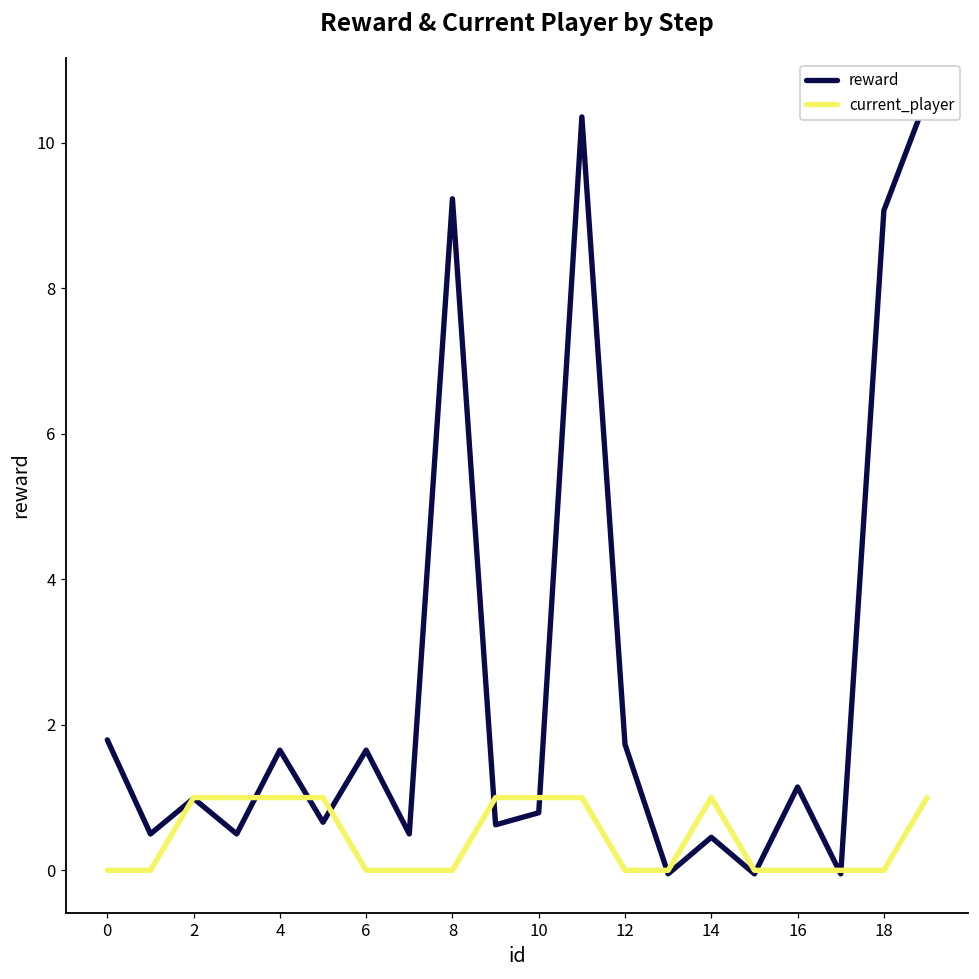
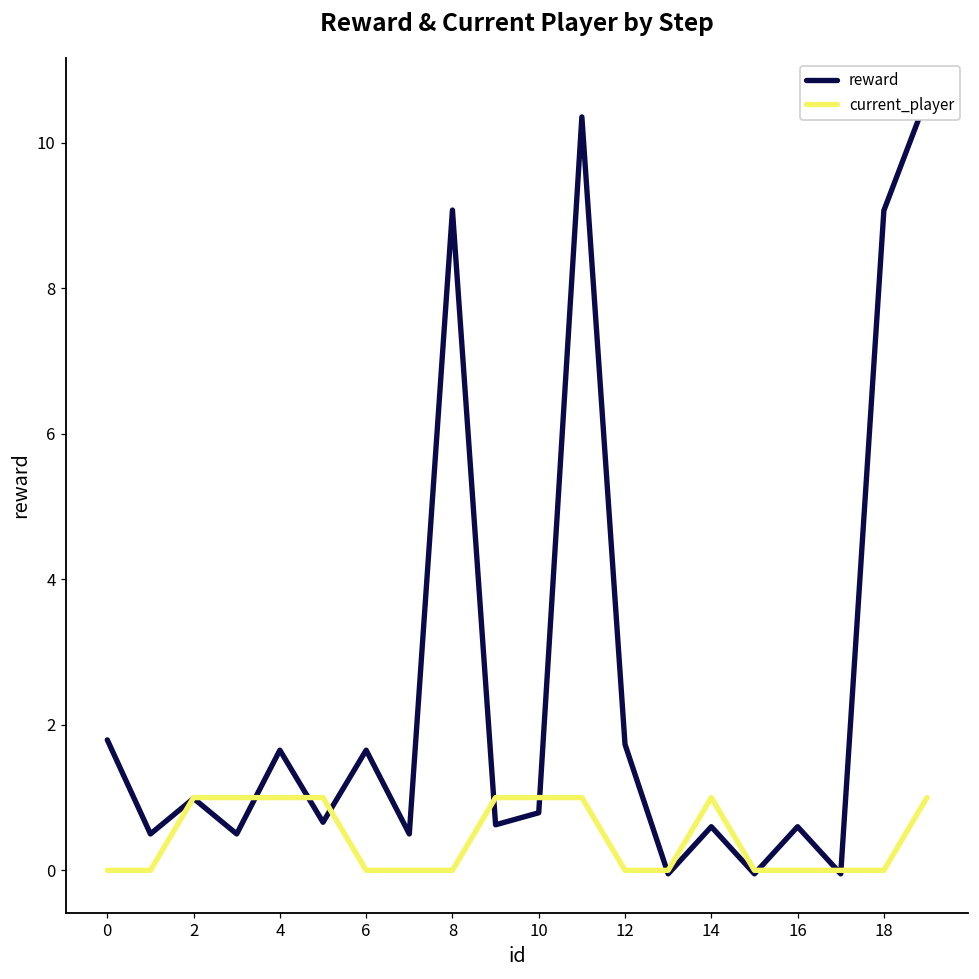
  {
    "reward": {
      "0": 1.8,
      "4": 1.7,
      "6": 1.7,
-     "8": 9.2,
+     "8": 9.1,
      "10": 0.8,
      "12": 1.7,
-     "14": 0.5,
-     "16": 1.1,
+     "14": 0.6,
+     "16": 0.6,
      "18": 9.1
    },
    "current_player": {
      "0": 0.0,
      "4": 1.0,
      "6": 0.0,
      "8": 0.0,
      "10": 1.0,
      "12": 0.0,
      "14": 1.0,
      "16": 0.0,
      "18": 0.0
    }
  }
